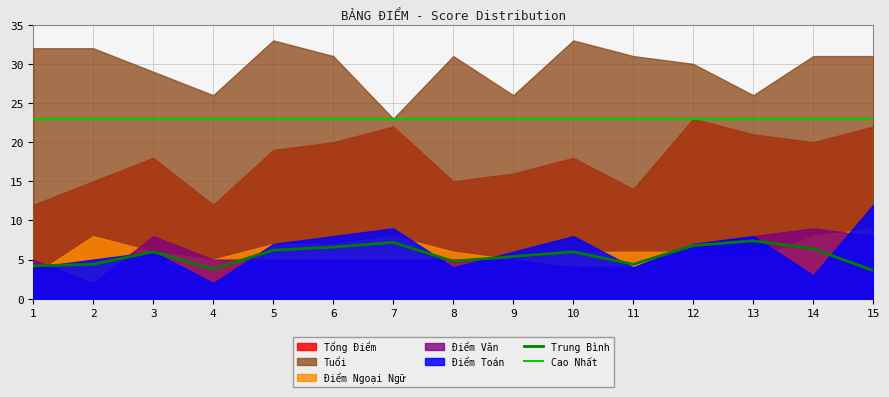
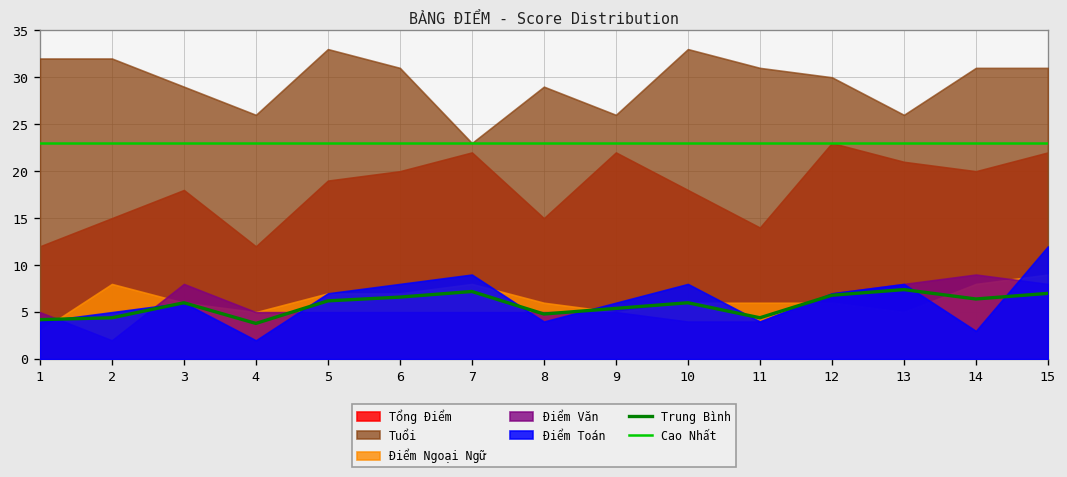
  {
    "Tổng Điểm": {
      "1": 12,
      "2": 15,
      "3": 18,
      "4": 12,
      "5": 19,
      "6": 20,
      "7": 22,
      "8": 15,
-     "9": 16,
+     "9": 22,
      "10": 18,
      "11": 14,
      "12": 23,
      "13": 21,
      "14": 20,
      "15": 22
    },
    "Trung Bình": {
      "2": 4,
      "4": 4,
      "5": 6,
      "6": 7,
      "7": 7,
      "9": 5,
      "11": 4,
      "13": 7,
      "14": 6,
-     "15": 4
+     "15": 7
    },
    "Tuổi": {
      "1": 32,
      "2": 32,
      "3": 29,
      "4": 26,
      "5": 33,
      "6": 31,
      "7": 23,
-     "8": 31,
+     "8": 29,
      "9": 26,
      "10": 33,
      "11": 31,
      "12": 30,
      "13": 26,
      "14": 31,
      "15": 31
    },
    "Điểm Ngoại Ngữ": {
      "1": 3,
      "2": 8,
      "6": 7,
      "7": 8,
      "8": 6,
      "11": 6,
      "12": 6,
      "13": 5,
      "14": 8,
      "15": 9
    },
    "Điểm Văn": {
      "1": 5,
      "2": 2,
      "3": 8,
      "5": 5,
      "6": 5,
      "7": 5,
      "10": 4,
      "14": 9,
      "15": 8
    },
    "Điểm Toán": {
      "2": 5,
      "4": 2,
      "6": 8,
      "7": 9,
      "8": 4,
      "9": 6,
      "10": 8,
      "14": 3,
      "15": 12
    }
  }
